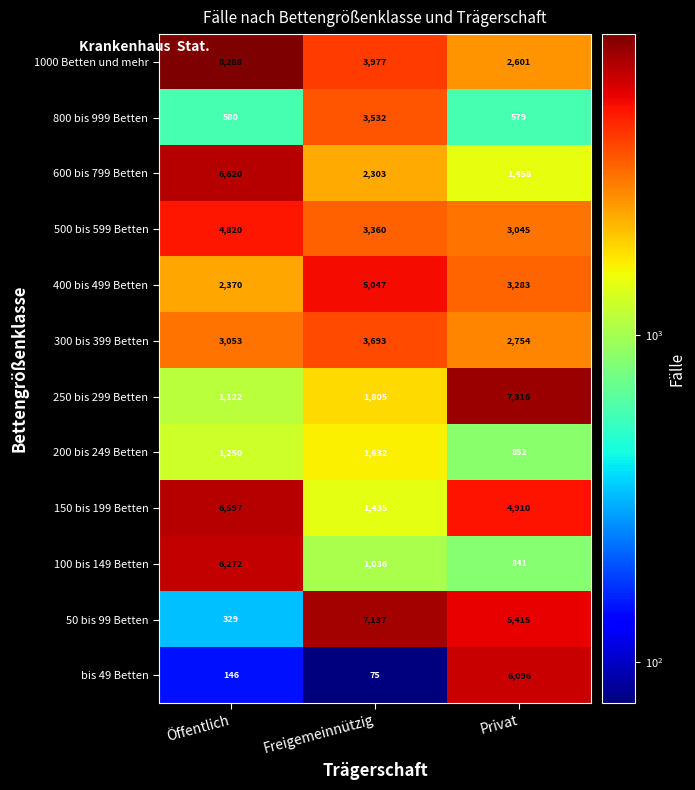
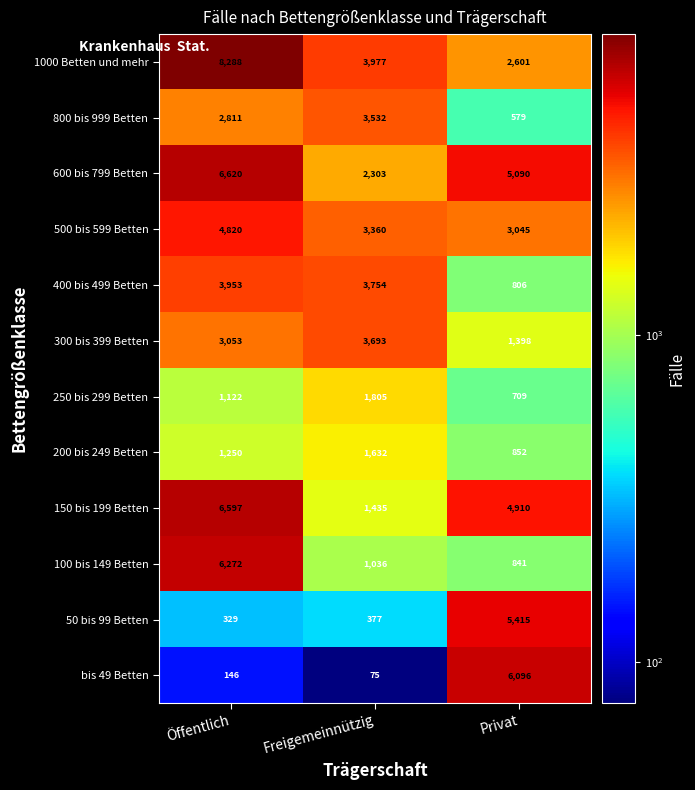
  {
    "1000 Betten und mehr": {
      "Öffentlich": "8,288",
      "Freigemeinnützig": "3,977",
      "Privat": "2,601"
    },
    "800 bis 999 Betten": {
-     "Öffentlich": "580",
+     "Öffentlich": "2,811",
      "Freigemeinnützig": "3,532",
      "Privat": "579"
    },
    "600 bis 799 Betten": {
      "Öffentlich": "6,620",
      "Freigemeinnützig": "2,303",
-     "Privat": "1,458"
+     "Privat": "5,090"
    },
    "500 bis 599 Betten": {
      "Öffentlich": "4,820",
      "Freigemeinnützig": "3,360",
      "Privat": "3,045"
    },
    "400 bis 499 Betten": {
-     "Öffentlich": "2,370",
-     "Freigemeinnützig": "5,047",
-     "Privat": "3,283"
+     "Öffentlich": "3,953",
+     "Freigemeinnützig": "3,754",
+     "Privat": "806"
    },
    "300 bis 399 Betten": {
      "Öffentlich": "3,053",
      "Freigemeinnützig": "3,693",
-     "Privat": "2,754"
+     "Privat": "1,398"
    },
    "250 bis 299 Betten": {
      "Öffentlich": "1,122",
      "Freigemeinnützig": "1,805",
-     "Privat": "7,316"
+     "Privat": "709"
    },
    "200 bis 249 Betten": {
      "Öffentlich": "1,250",
      "Freigemeinnützig": "1,632",
      "Privat": "852"
    },
    "150 bis 199 Betten": {
      "Öffentlich": "6,597",
      "Freigemeinnützig": "1,435",
      "Privat": "4,910"
    },
    "100 bis 149 Betten": {
      "Öffentlich": "6,272",
      "Freigemeinnützig": "1,036",
      "Privat": "841"
    },
    "50 bis 99 Betten": {
      "Öffentlich": "329",
-     "Freigemeinnützig": "7,137",
+     "Freigemeinnützig": "377",
      "Privat": "5,415"
    },
    "bis 49 Betten": {
      "Öffentlich": "146",
      "Freigemeinnützig": "75",
      "Privat": "6,096"
    }
  }
